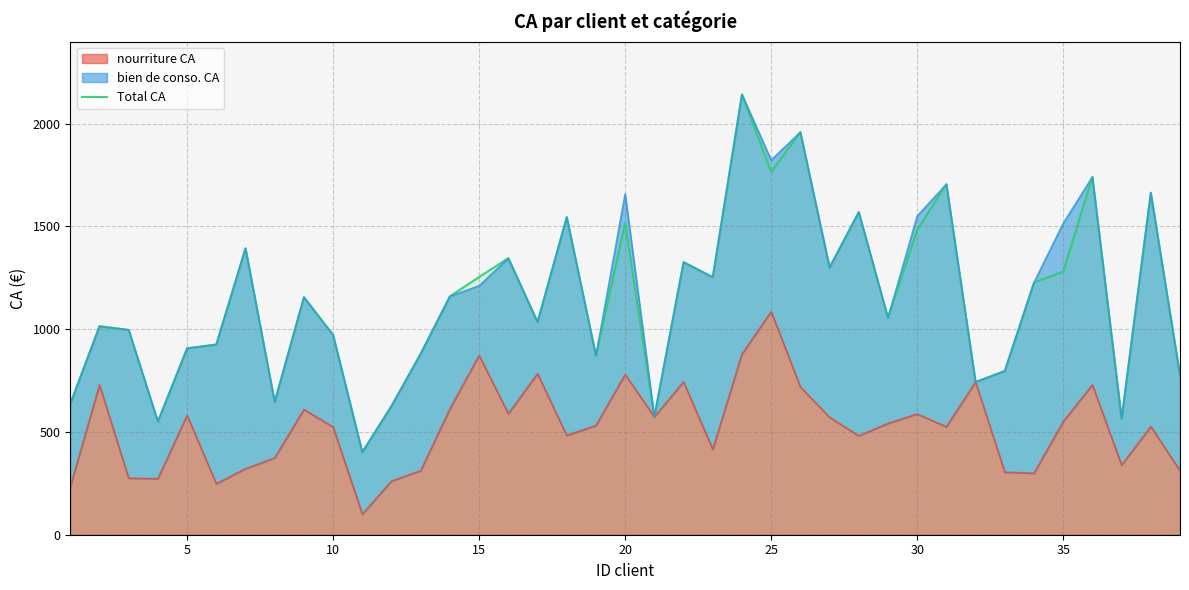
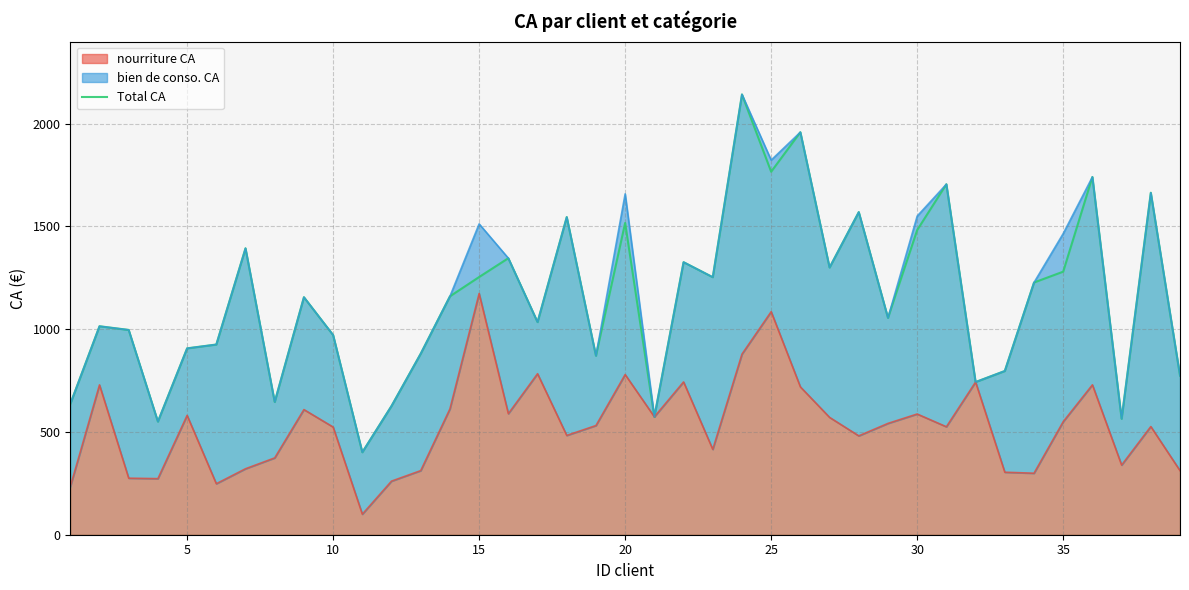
  {
    "nourriture CA": {
      "5": 580,
      "10": 520,
-     "15": 870,
+     "15": 1170,
      "20": 780,
      "25": 1090,
      "30": 590,
      "35": 550
    },
    "bien de conso. CA": {
      "15": 340,
      "20": 880,
      "25": 740,
      "30": 960,
-     "35": 960
+     "35": 920
    },
    "Total CA": {
      "15": 1250,
      "20": 1520,
      "25": 1770,
      "30": 1480,
      "35": 1280
    }
  }
